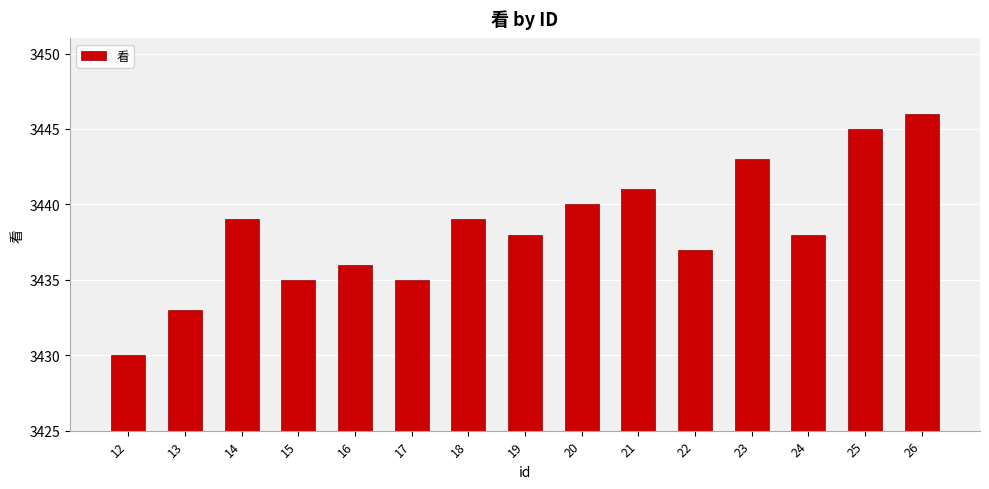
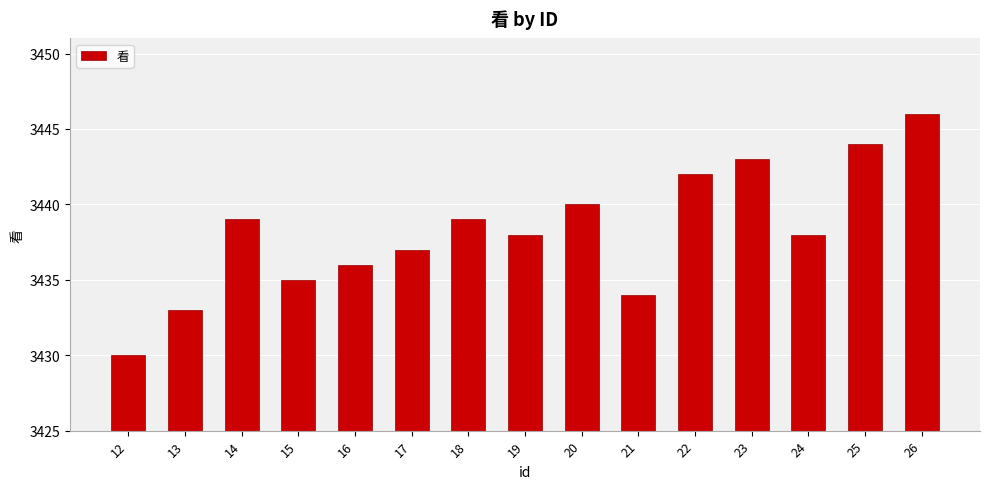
  {
    "12": 3430,
    "13": 3433,
    "14": 3439,
    "15": 3435,
    "16": 3436,
-   "17": 3435,
+   "17": 3437,
    "18": 3439,
    "19": 3438,
    "20": 3440,
-   "21": 3441,
-   "22": 3437,
+   "21": 3434,
+   "22": 3442,
    "23": 3443,
    "24": 3438,
-   "25": 3445,
+   "25": 3444,
    "26": 3446
  }
